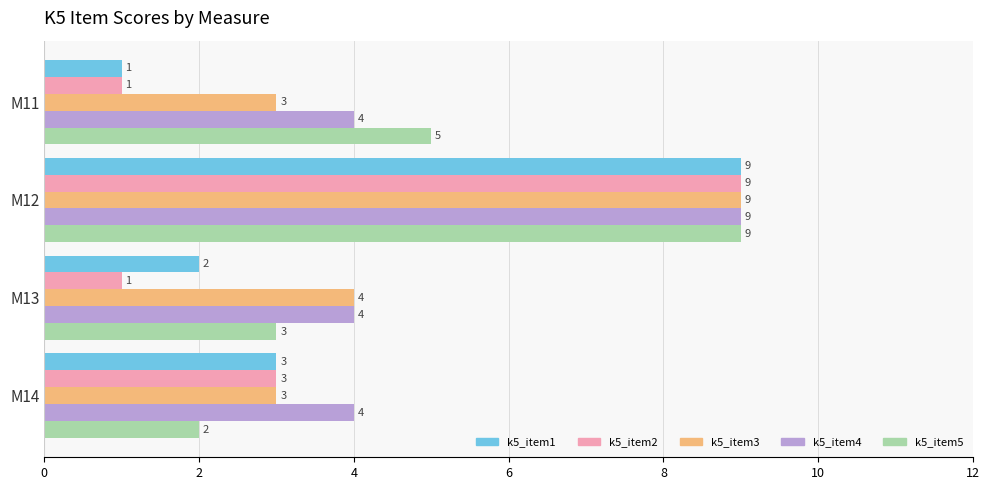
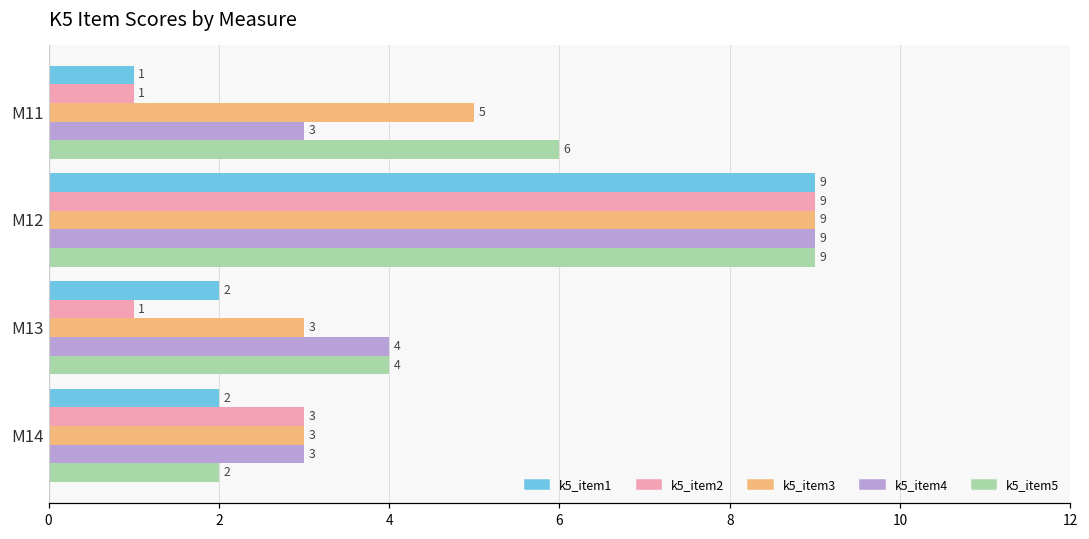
  {
    "k5_item1": {
      "M11": 1,
      "M12": 9,
      "M13": 2,
-     "M14": 3
+     "M14": 2
    },
    "k5_item2": {
      "M11": 1,
      "M12": 9,
      "M13": 1,
      "M14": 3
    },
    "k5_item3": {
-     "M11": 3,
+     "M11": 5,
      "M12": 9,
-     "M13": 4,
+     "M13": 3,
      "M14": 3
    },
    "k5_item4": {
-     "M11": 4,
+     "M11": 3,
      "M12": 9,
      "M13": 4,
-     "M14": 4
+     "M14": 3
    },
    "k5_item5": {
-     "M11": 5,
+     "M11": 6,
      "M12": 9,
-     "M13": 3,
+     "M13": 4,
      "M14": 2
    }
  }
